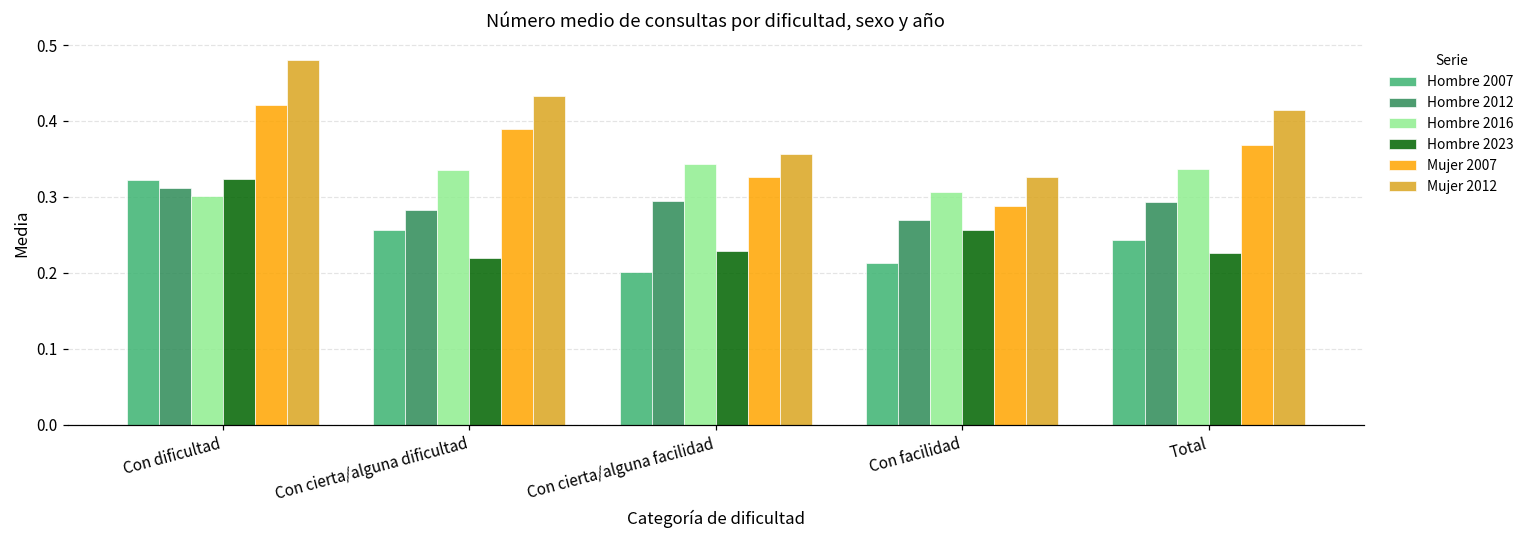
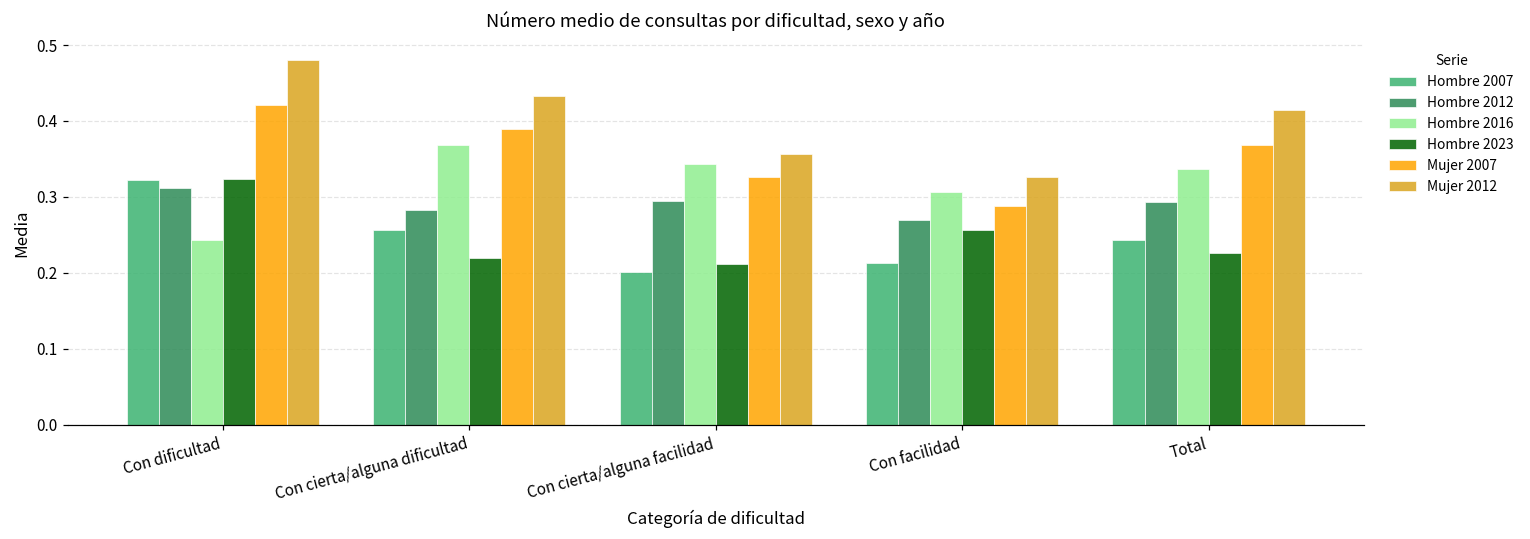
  {
    "Hombre 2016": {
-     "Con dificultad": 0.30,
-     "Con cierta/alguna dificultad": 0.34,
+     "Con dificultad": 0.24,
+     "Con cierta/alguna dificultad": 0.37,
      "Con cierta/alguna facilidad": 0.34,
      "Con facilidad": 0.31,
      "Total": 0.34
    },
    "Hombre 2023": {
      "Con dificultad": 0.32,
      "Con cierta/alguna dificultad": 0.22,
-     "Con cierta/alguna facilidad": 0.23,
+     "Con cierta/alguna facilidad": 0.21,
      "Con facilidad": 0.26,
      "Total": 0.23
    }
  }
